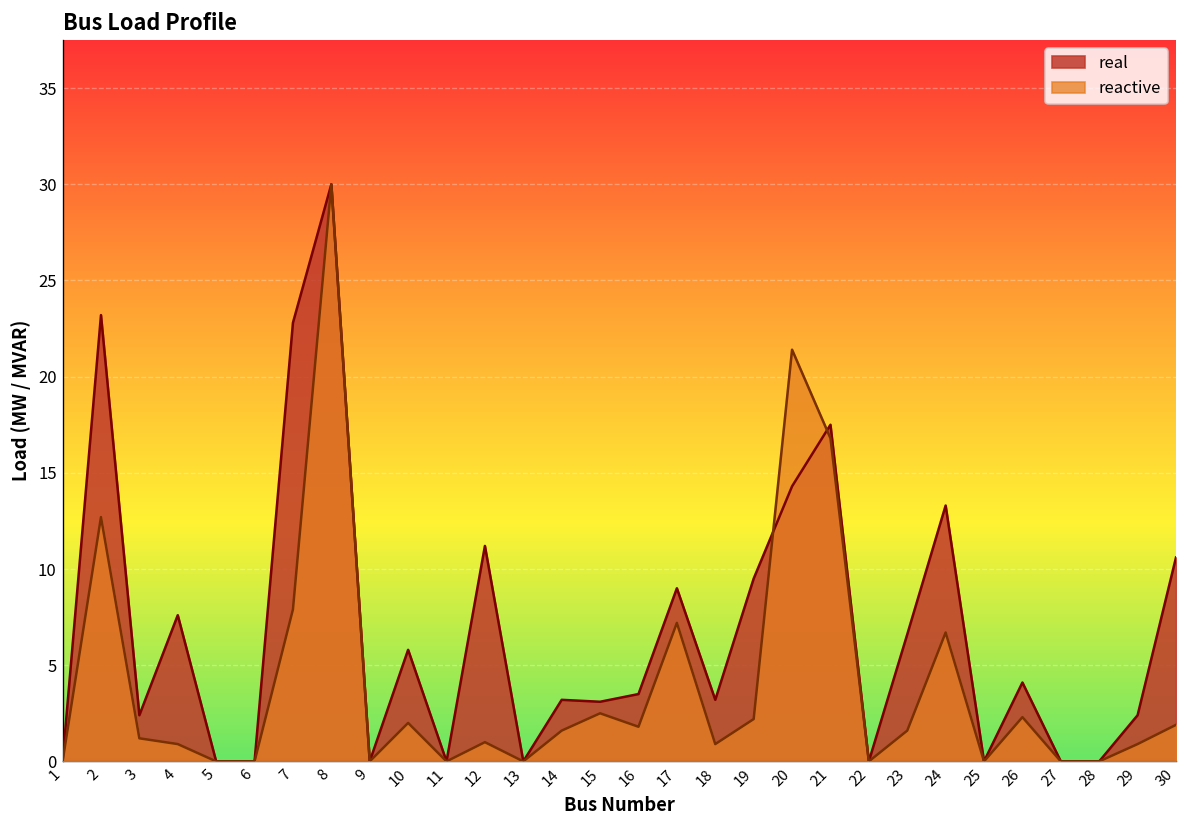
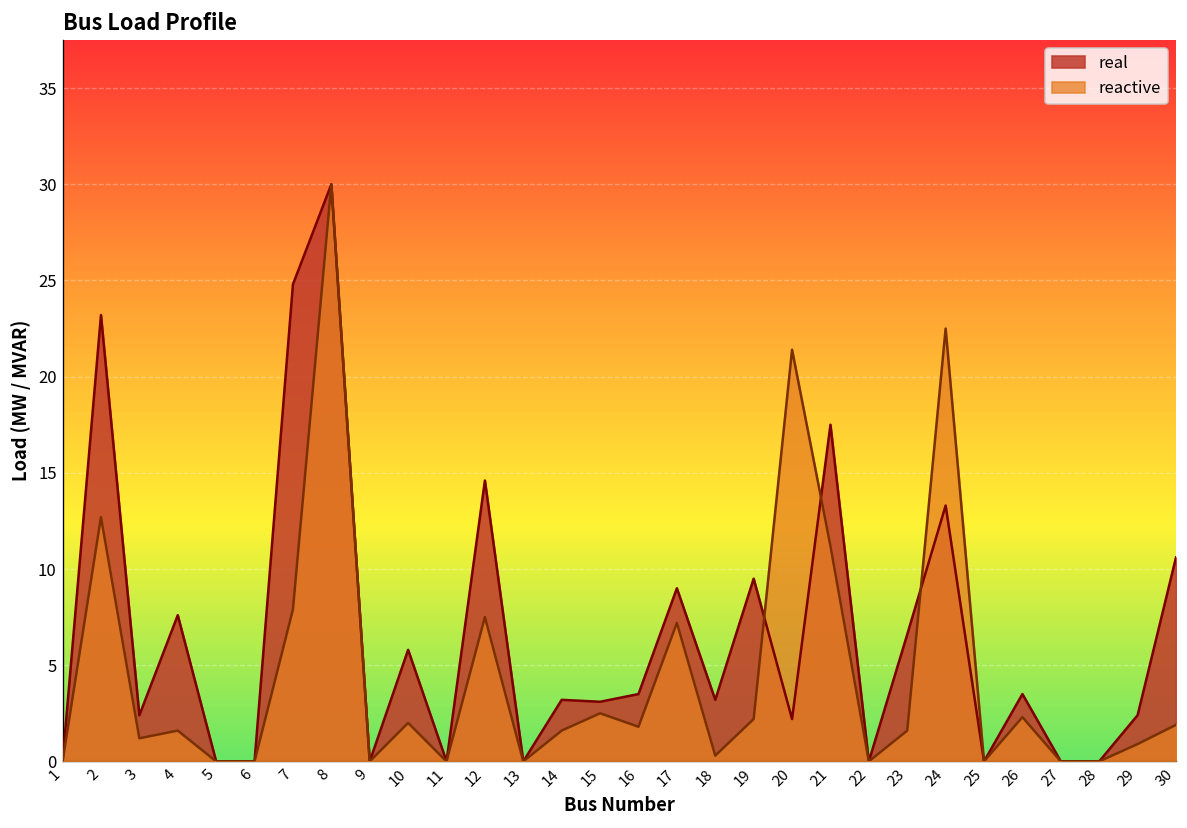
  {
    "real": {
      "2": 23.2,
      "3": 2.4,
      "4": 7.6,
-     "7": 22.8,
+     "7": 24.8,
      "10": 5.8,
-     "12": 11.2,
+     "12": 14.6,
      "14": 3.2,
      "15": 3.1,
      "16": 3.5,
      "17": 9.0,
      "18": 3.2,
      "19": 9.5,
-     "20": 14.3,
+     "20": 2.2,
      "21": 17.5,
      "23": 6.6,
      "24": 13.3,
-     "26": 4.1,
+     "26": 3.5,
      "29": 2.4,
      "30": 10.6
    },
    "reactive": {
      "2": 12.7,
      "3": 1.2,
-     "4": 0.9,
+     "4": 1.6,
      "7": 7.9,
      "10": 2.0,
-     "12": 1.0,
+     "12": 7.5,
      "14": 1.6,
      "15": 2.5,
      "16": 1.8,
      "17": 7.2,
-     "18": 0.9,
+     "18": 0.3,
      "19": 2.2,
      "20": 21.4,
-     "21": 16.8,
+     "21": 11.2,
      "23": 1.6,
-     "24": 6.7,
+     "24": 22.5,
      "26": 2.3,
      "29": 0.9,
      "30": 1.9
    }
  }
